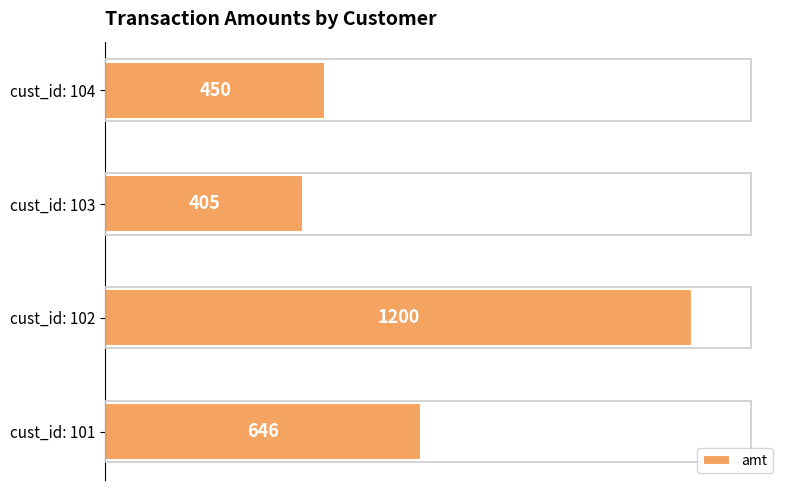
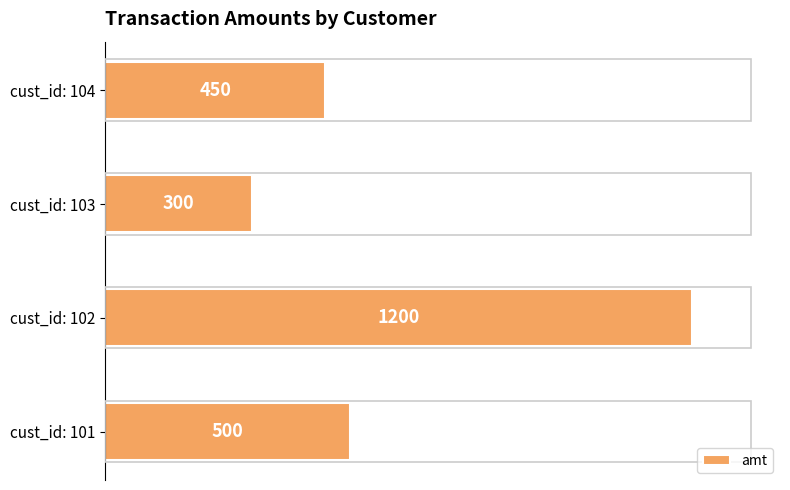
  {
    "cust_id: 104": 450,
-   "cust_id: 103": 405,
+   "cust_id: 103": 300,
    "cust_id: 102": 1200,
-   "cust_id: 101": 646
+   "cust_id: 101": 500
  }
